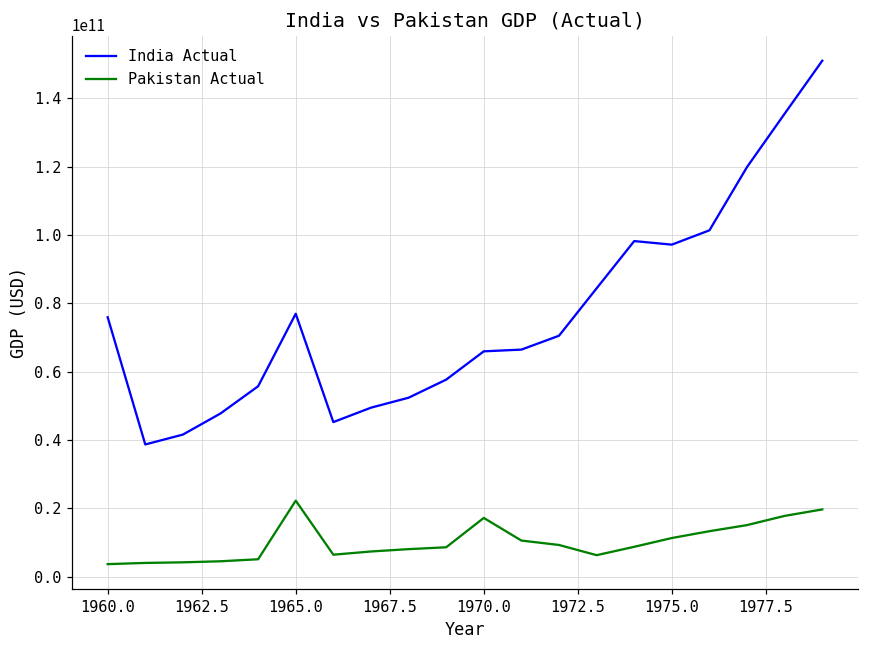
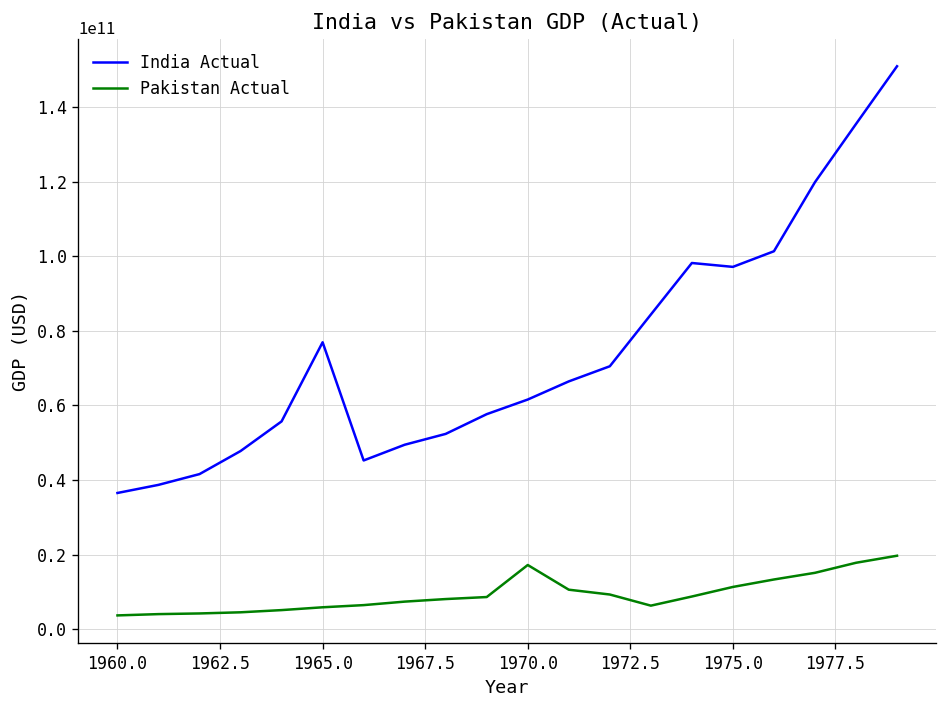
  {
    "India Actual": {
-     "1960.0": 76000000000,
+     "1960.0": 37000000000,
      "1965.0": 77000000000,
-     "1970.0": 66000000000,
+     "1970.0": 62000000000,
      "1975.0": 97000000000
    },
    "Pakistan Actual": {
      "1960.0": 4000000000,
-     "1965.0": 22000000000,
+     "1965.0": 6000000000,
      "1970.0": 17000000000,
      "1975.0": 11000000000
    }
  }
